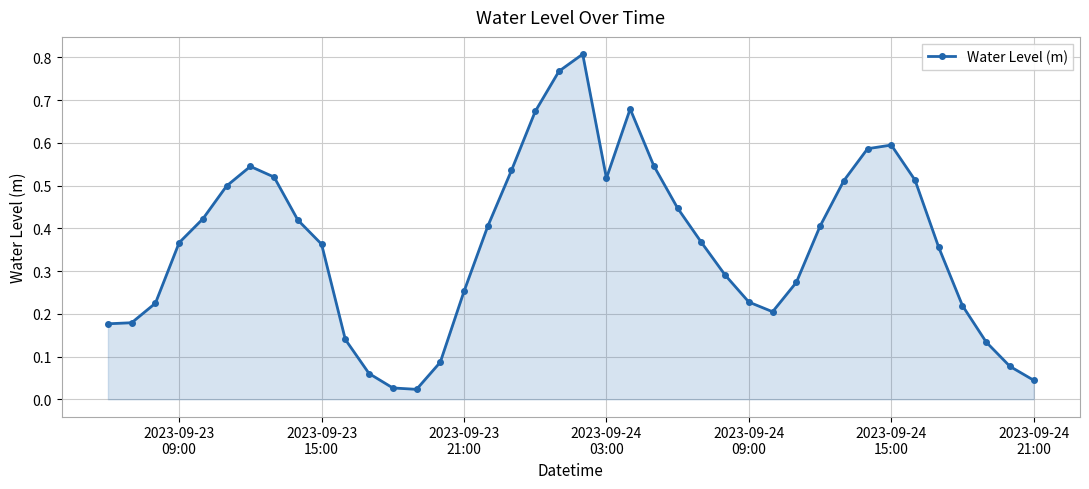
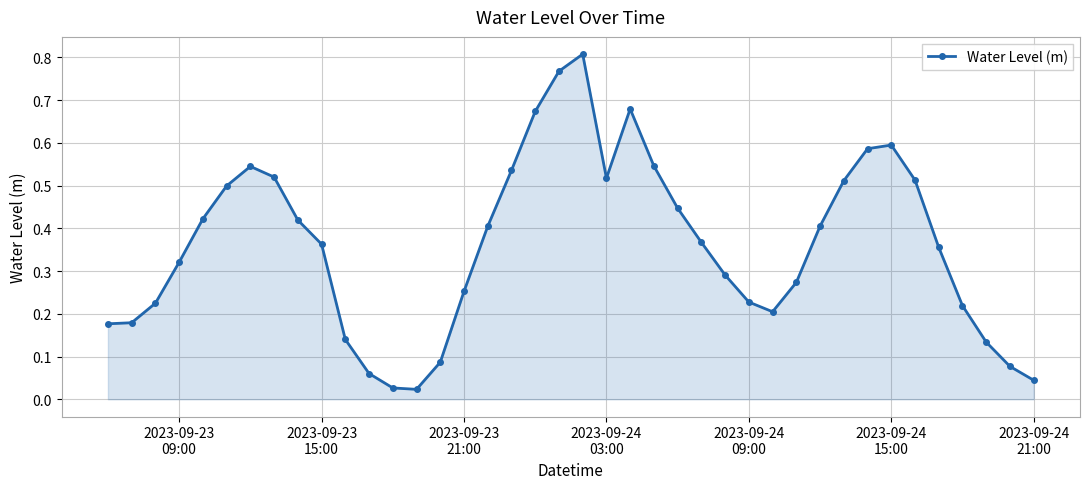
  {
-   "2023-09-23 09:00": 0.37,
+   "2023-09-23 09:00": 0.32,
    "2023-09-23 15:00": 0.36,
    "2023-09-23 21:00": 0.25,
    "2023-09-24 03:00": 0.52,
    "2023-09-24 09:00": 0.23,
    "2023-09-24 15:00": 0.59,
    "2023-09-24 21:00": 0.04
  }
